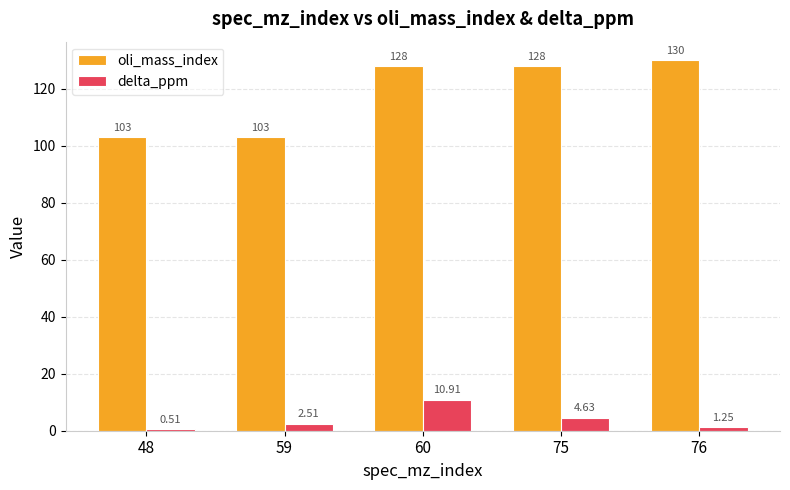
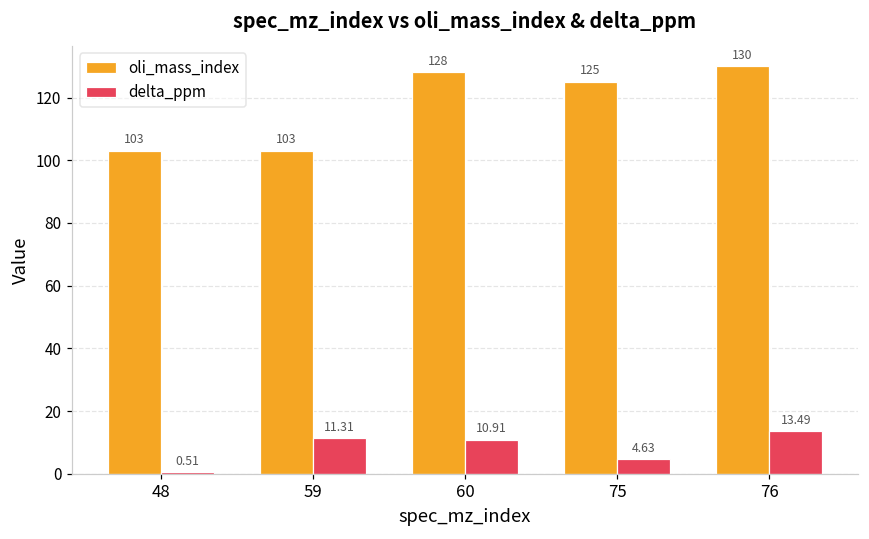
  {
    "oli_mass_index": {
      "48": 103,
      "59": 103,
      "60": 128,
-     "75": 128,
+     "75": 125,
      "76": 130
    },
    "delta_ppm": {
      "48": 0.51,
-     "59": 2.51,
+     "59": 11.31,
      "60": 10.91,
      "75": 4.63,
-     "76": 1.25
+     "76": 13.49
    }
  }
